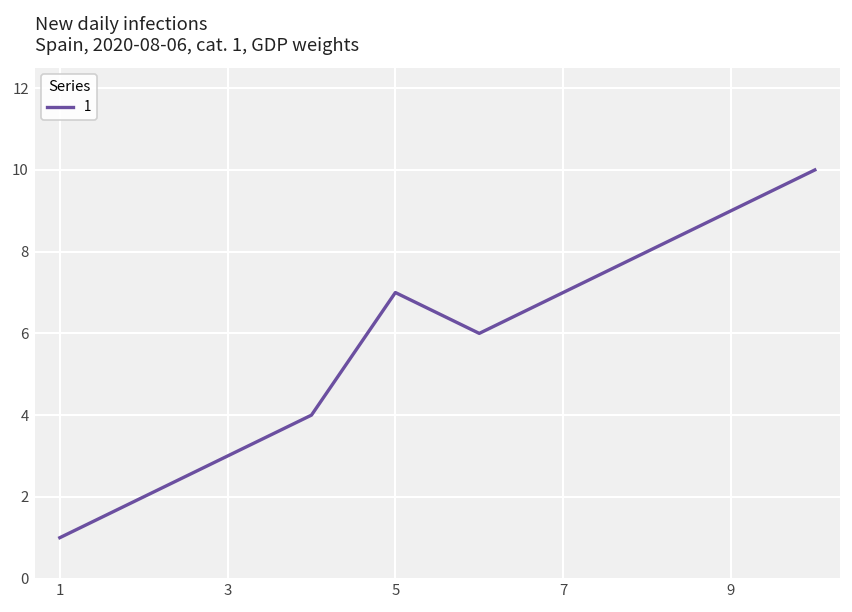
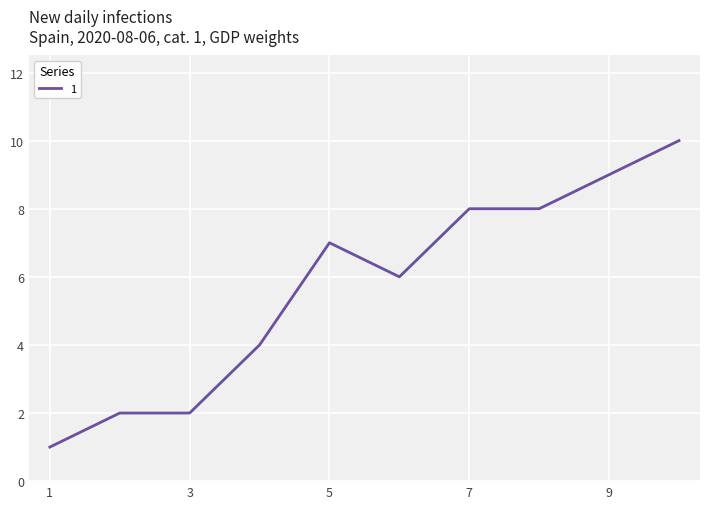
  {
    "1": 1,
-   "3": 3,
+   "3": 2,
    "5": 7,
-   "7": 7,
+   "7": 8,
    "9": 9
  }
